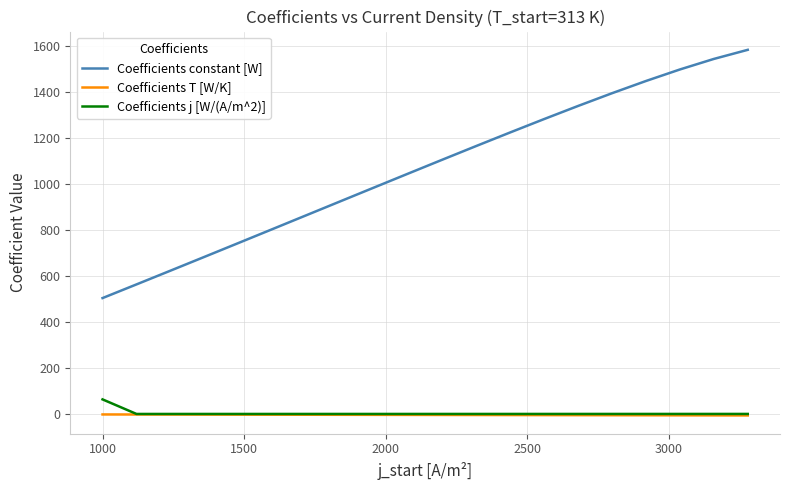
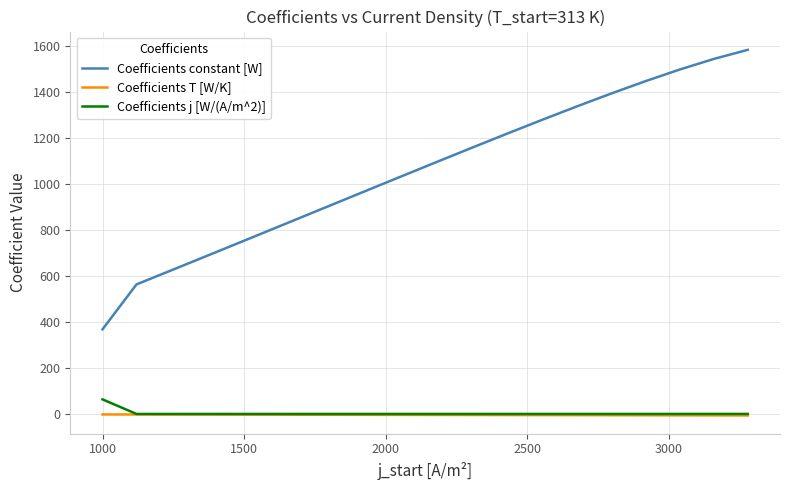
  {
    "Coefficients constant [W]": {
-     "1000": 500
+     "1000": 370
    },
    "Coefficients T [W/K]": {
      "1000": 0
    },
    "Coefficients j [W/(A/m^2)]": {
      "1000": 60
    }
  }
